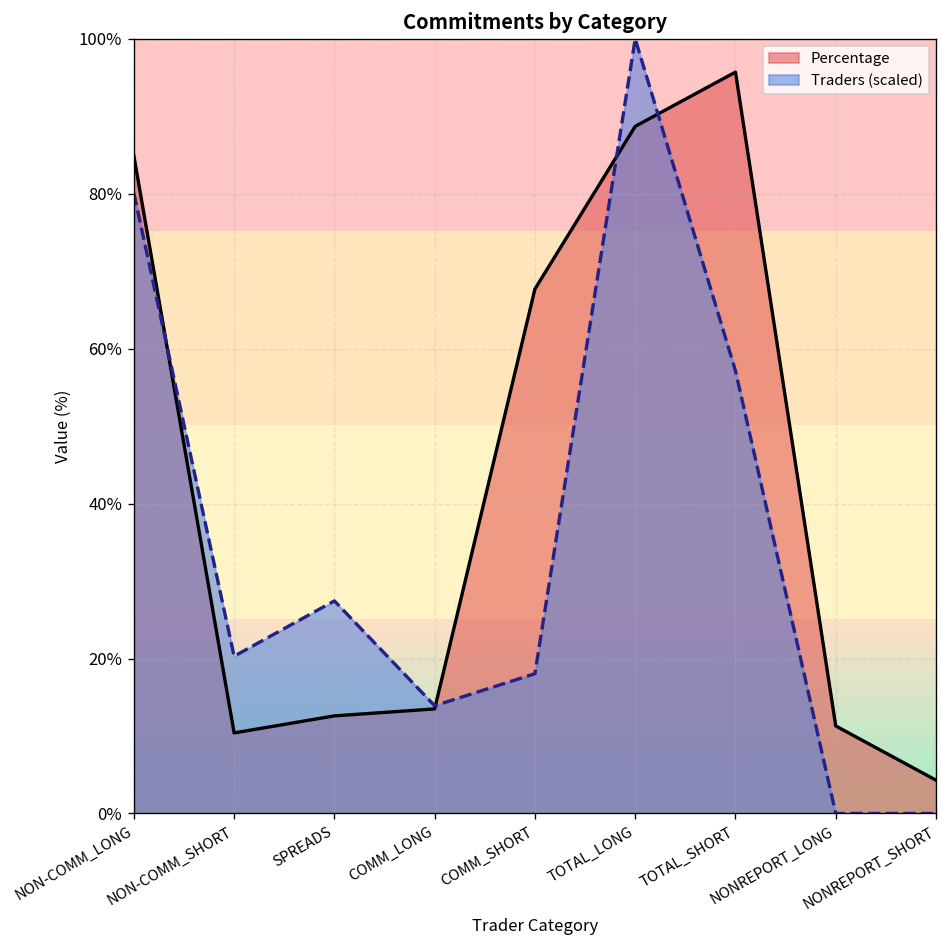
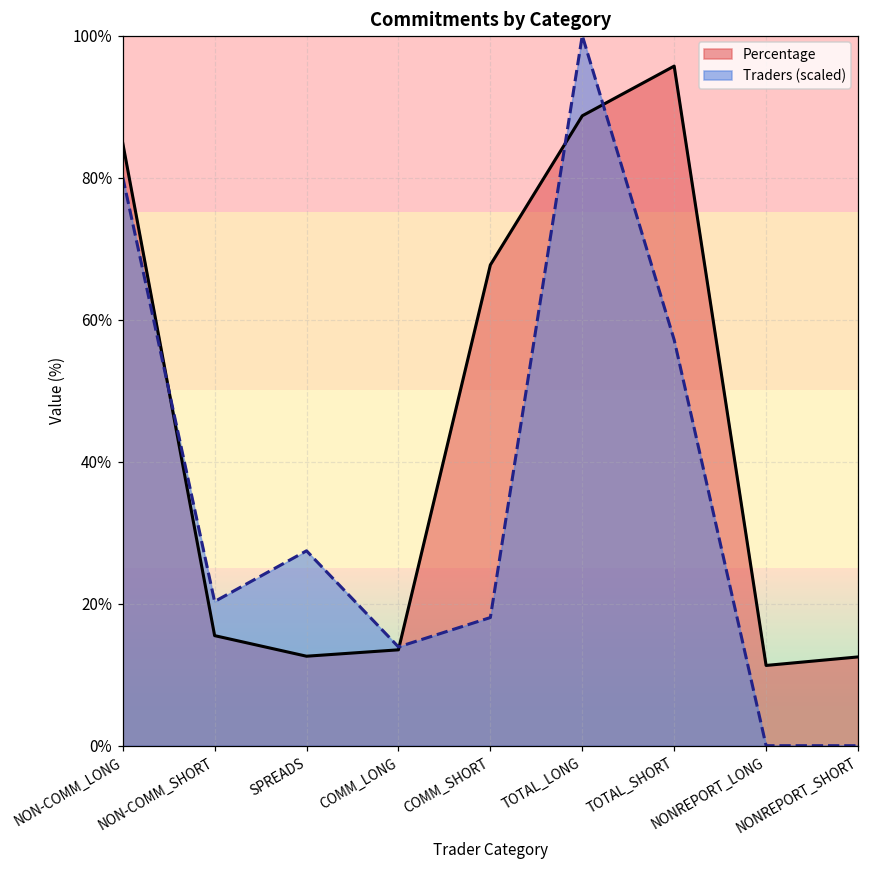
  {
    "Percentage": {
      "NON-COMM_LONG": "85%",
-     "NON-COMM_SHORT": "10%",
+     "NON-COMM_SHORT": "16%",
      "SPREADS": "13%",
      "COMM_LONG": "14%",
      "COMM_SHORT": "68%",
      "TOTAL_LONG": "89%",
      "TOTAL_SHORT": "96%",
      "NONREPORT_LONG": "11%",
-     "NONREPORT_SHORT": "4%"
+     "NONREPORT_SHORT": "13%"
    },
    "Traders (scaled)": {
      "NON-COMM_LONG": "80%",
      "NON-COMM_SHORT": "20%",
      "SPREADS": "27%",
      "COMM_LONG": "14%",
      "COMM_SHORT": "18%",
      "TOTAL_LONG": "100%",
      "TOTAL_SHORT": "57%",
      "NONREPORT_LONG": "0%",
      "NONREPORT_SHORT": "0%"
    }
  }
